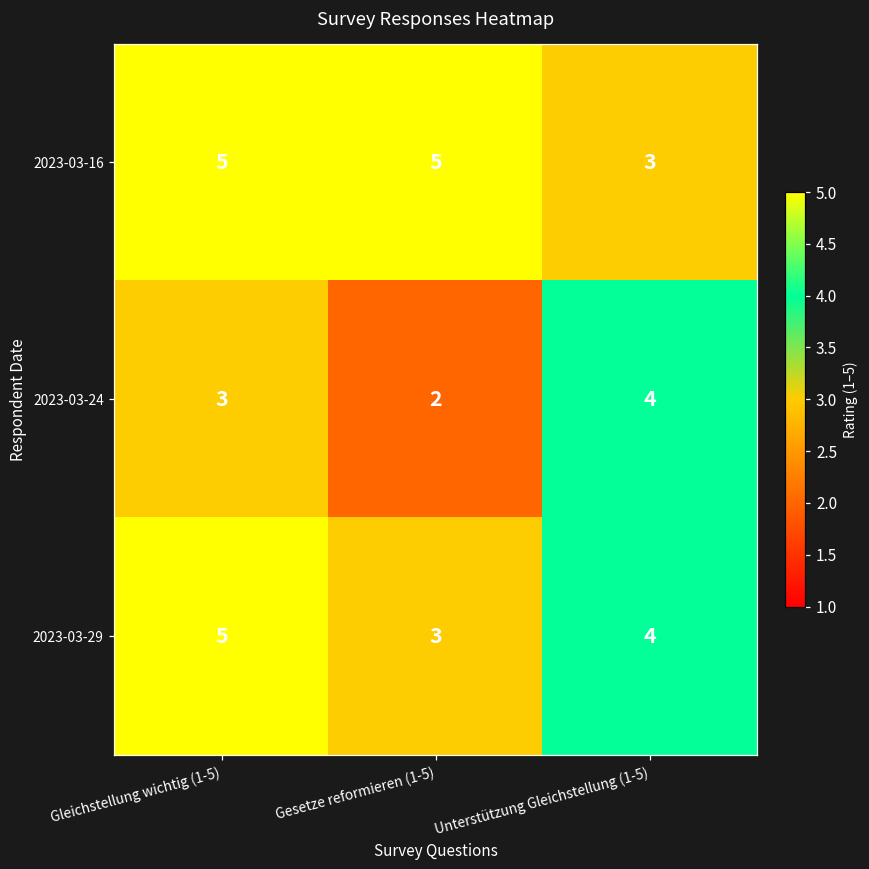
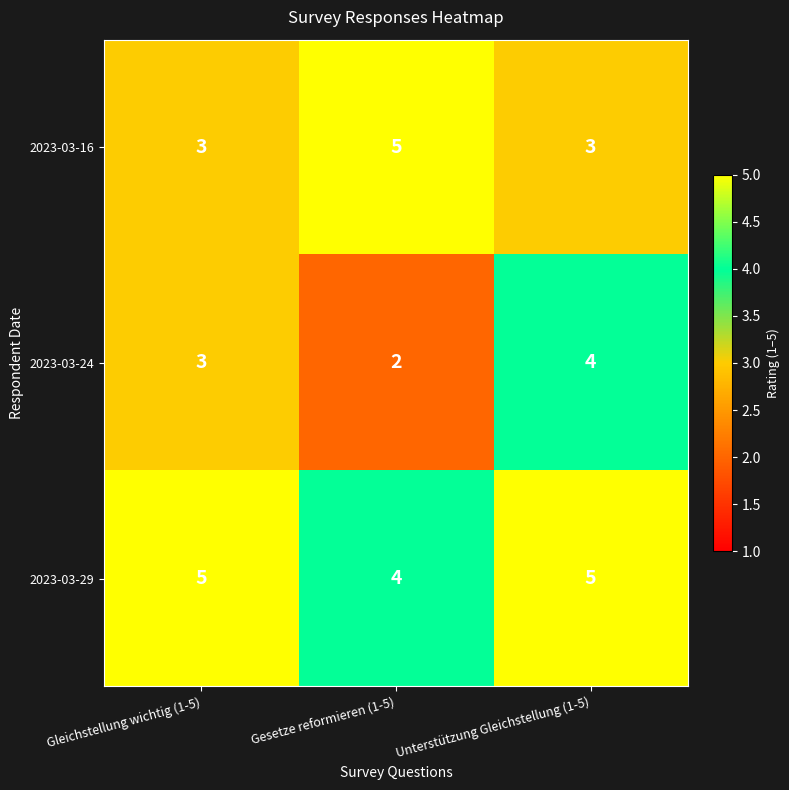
  {
    "2023-03-16": {
-     "Gleichstellung wichtig (1-5)": 5,
+     "Gleichstellung wichtig (1-5)": 3,
      "Gesetze reformieren (1-5)": 5,
      "Unterstützung Gleichstellung (1-5)": 3
    },
    "2023-03-24": {
      "Gleichstellung wichtig (1-5)": 3,
      "Gesetze reformieren (1-5)": 2,
      "Unterstützung Gleichstellung (1-5)": 4
    },
    "2023-03-29": {
      "Gleichstellung wichtig (1-5)": 5,
-     "Gesetze reformieren (1-5)": 3,
-     "Unterstützung Gleichstellung (1-5)": 4
+     "Gesetze reformieren (1-5)": 4,
+     "Unterstützung Gleichstellung (1-5)": 5
    }
  }
